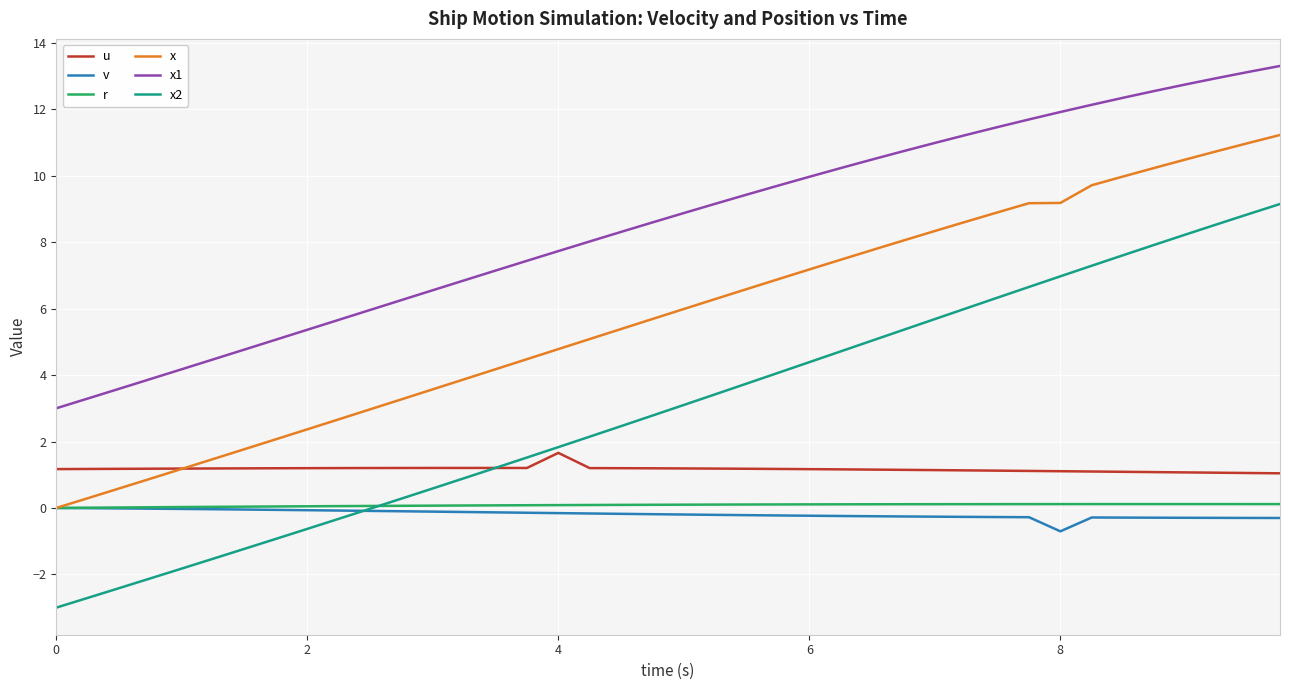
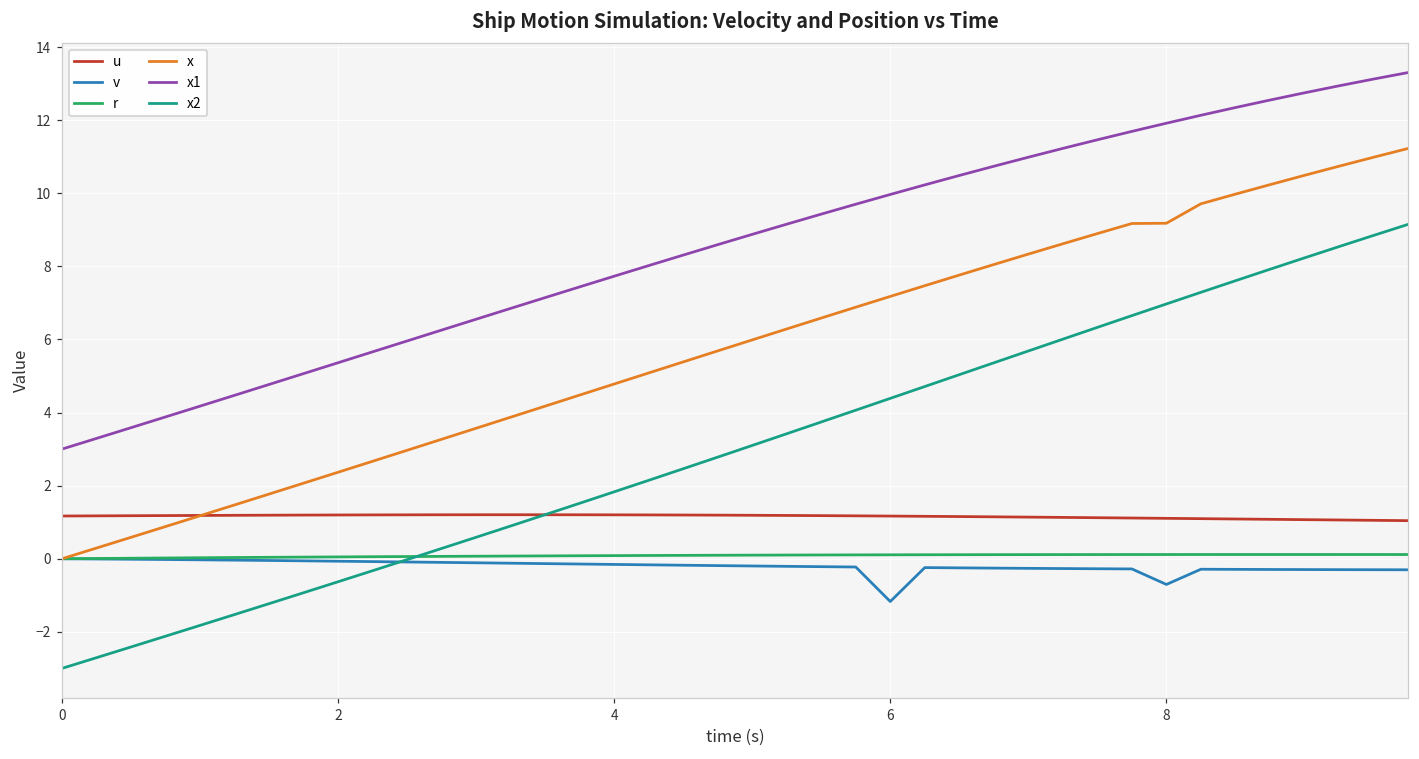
  {
    "u": {
      "0": 1.2,
      "2": 1.2,
-     "4": 1.7,
+     "4": 1.2,
      "6": 1.2,
      "8": 1.1
    },
    "v": {
      "2": -0.1,
      "4": -0.2,
-     "6": -0.2,
+     "6": -1.2,
      "8": -0.7
    },
    "x": {
      "2": 2.4,
      "4": 4.8,
      "6": 7.2,
      "8": 9.2
    },
    "x1": {
      "0": 3.0,
      "2": 5.4,
      "4": 7.7,
      "6": 10.0,
      "8": 11.9
    }
  }
